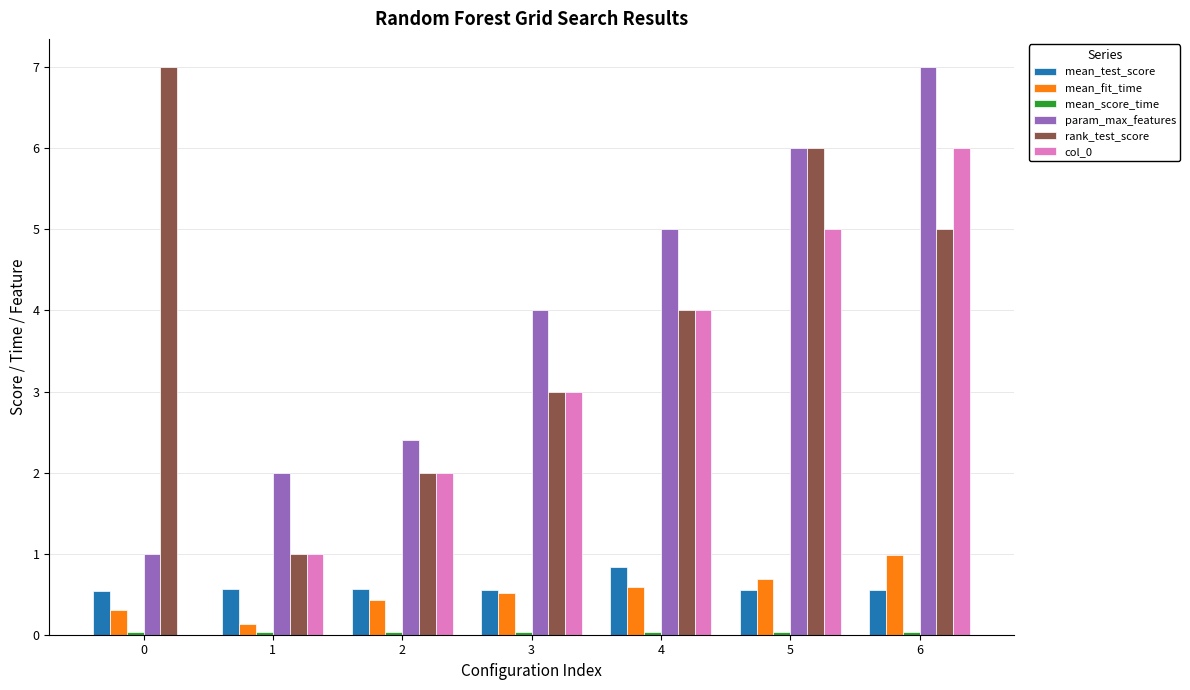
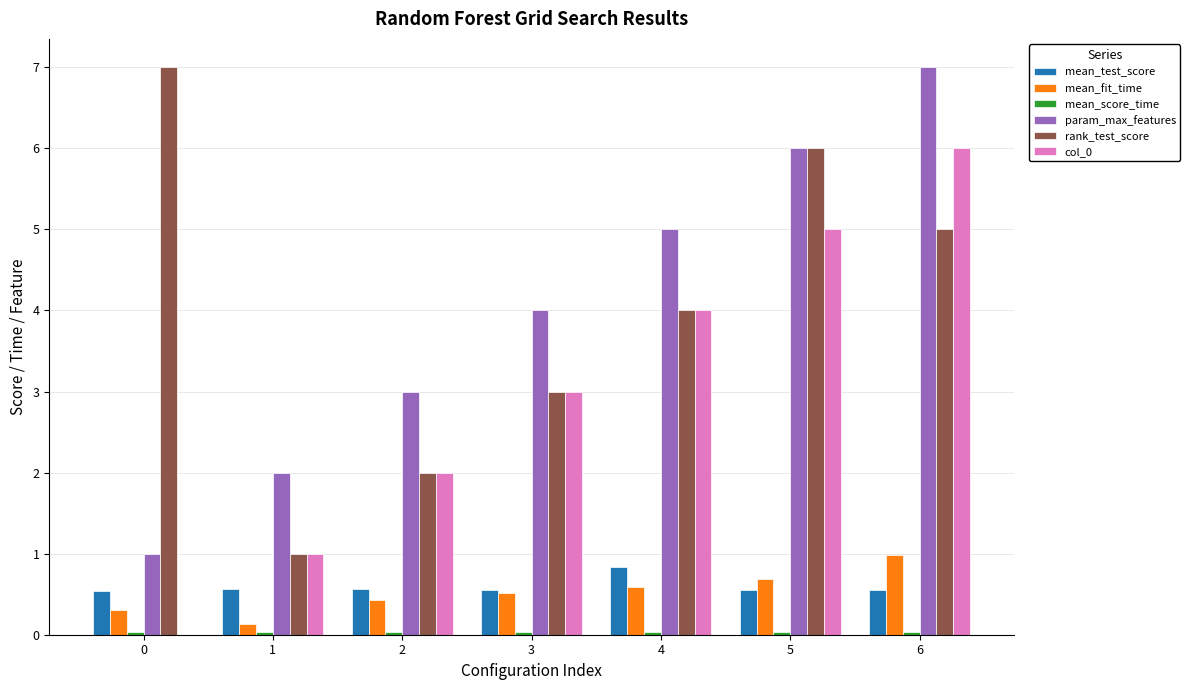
  {
    "mean_test_score": {
      "0": 0.5,
      "1": 0.6,
      "2": 0.6,
      "3": 0.6,
      "4": 0.8,
      "5": 0.5,
      "6": 0.6
    },
    "mean_fit_time": {
      "0": 0.3,
      "1": 0.1,
      "2": 0.4,
      "3": 0.5,
      "4": 0.6,
      "5": 0.7,
      "6": 1.0
    },
    "mean_score_time": {
      "0": 0.0,
      "1": 0.0,
      "2": 0.0,
      "3": 0.0,
      "4": 0.0,
      "5": 0.0,
      "6": 0.0
    },
    "param_max_features": {
      "0": 1.0,
      "1": 2.0,
-     "2": 2.4,
+     "2": 3.0,
      "3": 4.0,
      "4": 5.0,
      "5": 6.0,
      "6": 7.0
    },
    "rank_test_score": {
      "0": 7.0,
      "1": 1.0,
      "2": 2.0,
      "3": 3.0,
      "4": 4.0,
      "5": 6.0,
      "6": 5.0
    },
    "col_0": {
      "0": 0.0,
      "1": 1.0,
      "2": 2.0,
      "3": 3.0,
      "4": 4.0,
      "5": 5.0,
      "6": 6.0
    }
  }
